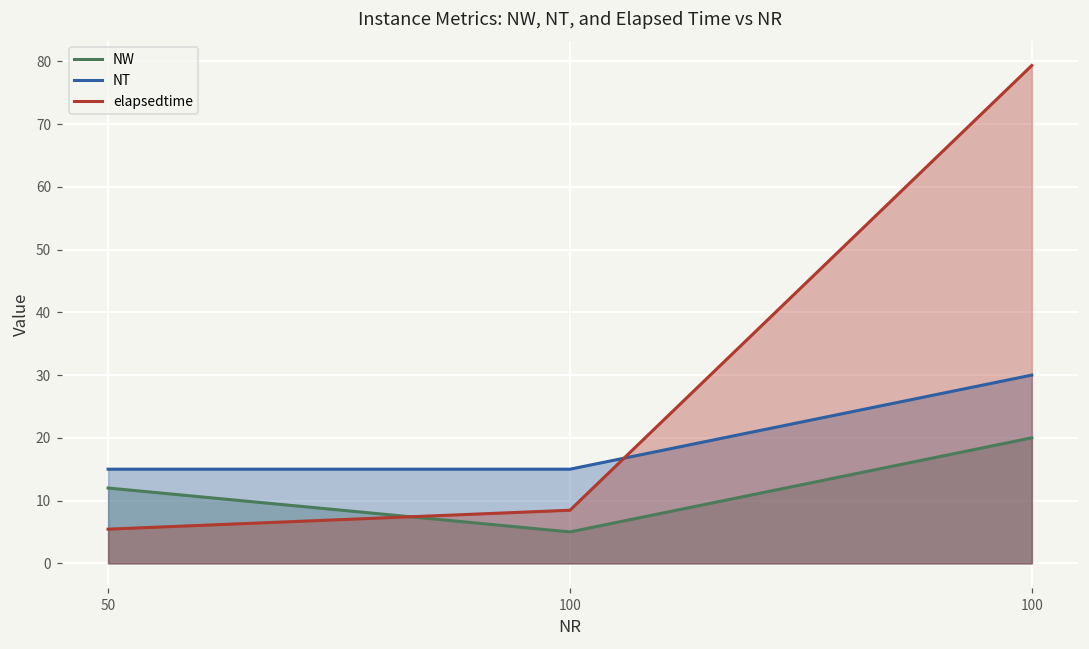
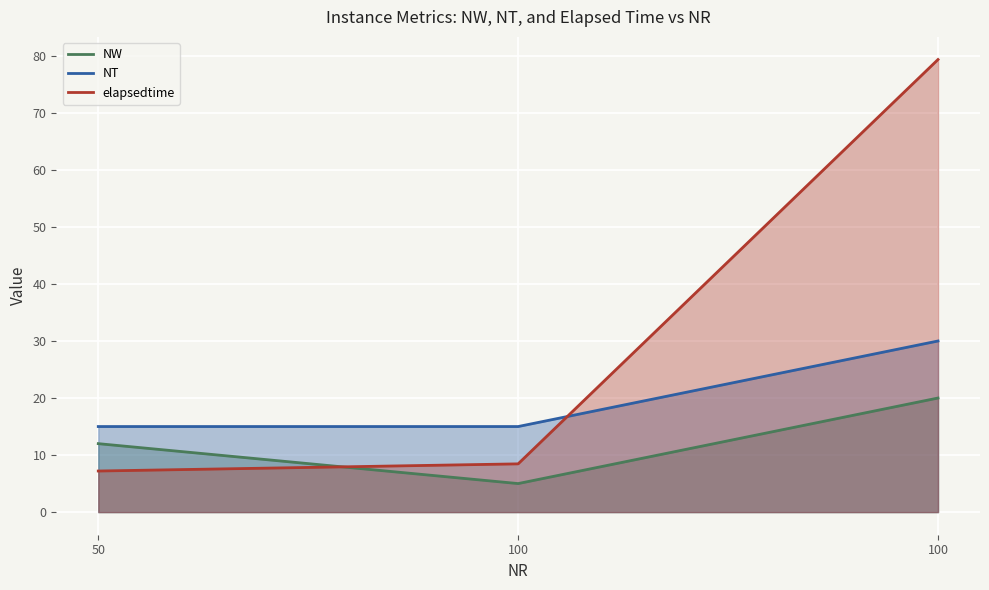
  {
    "NW": {
      "50": 12
    },
    "NT": {
      "50": 15
    },
    "elapsedtime": {
-     "50": 5
+     "50": 7
    }
  }
